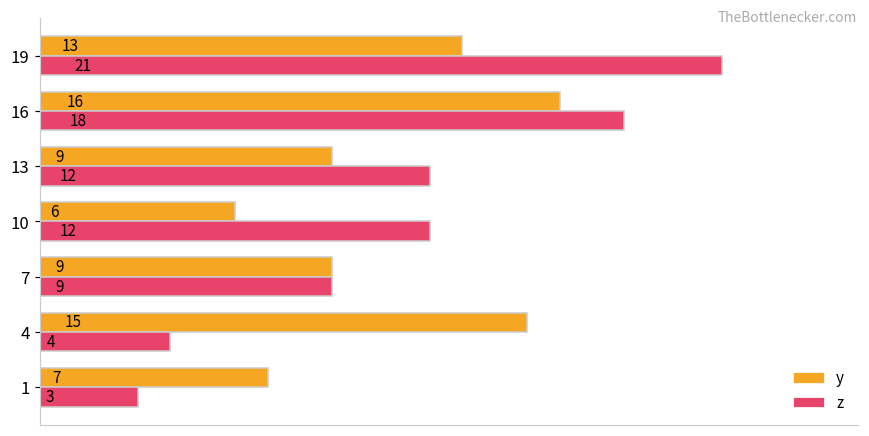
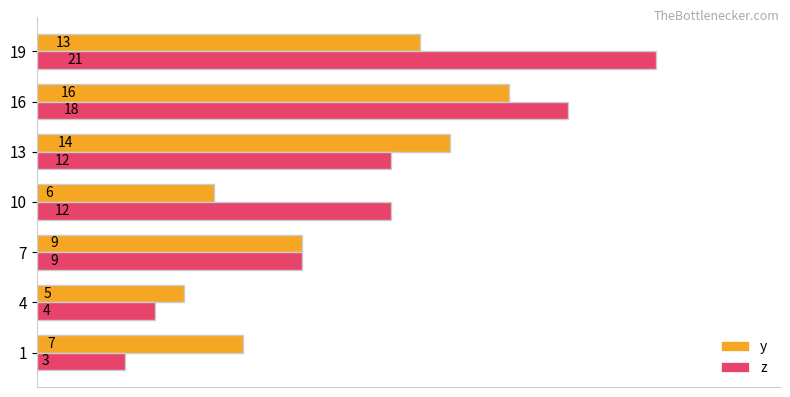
  {
    "y": {
      "19": 13,
      "16": 16,
-     "13": 9,
+     "13": 14,
      "10": 6,
      "7": 9,
-     "4": 15,
+     "4": 5,
      "1": 7
    },
    "z": {
      "19": 21,
      "16": 18,
      "13": 12,
      "10": 12,
      "7": 9,
      "4": 4,
      "1": 3
    }
  }
